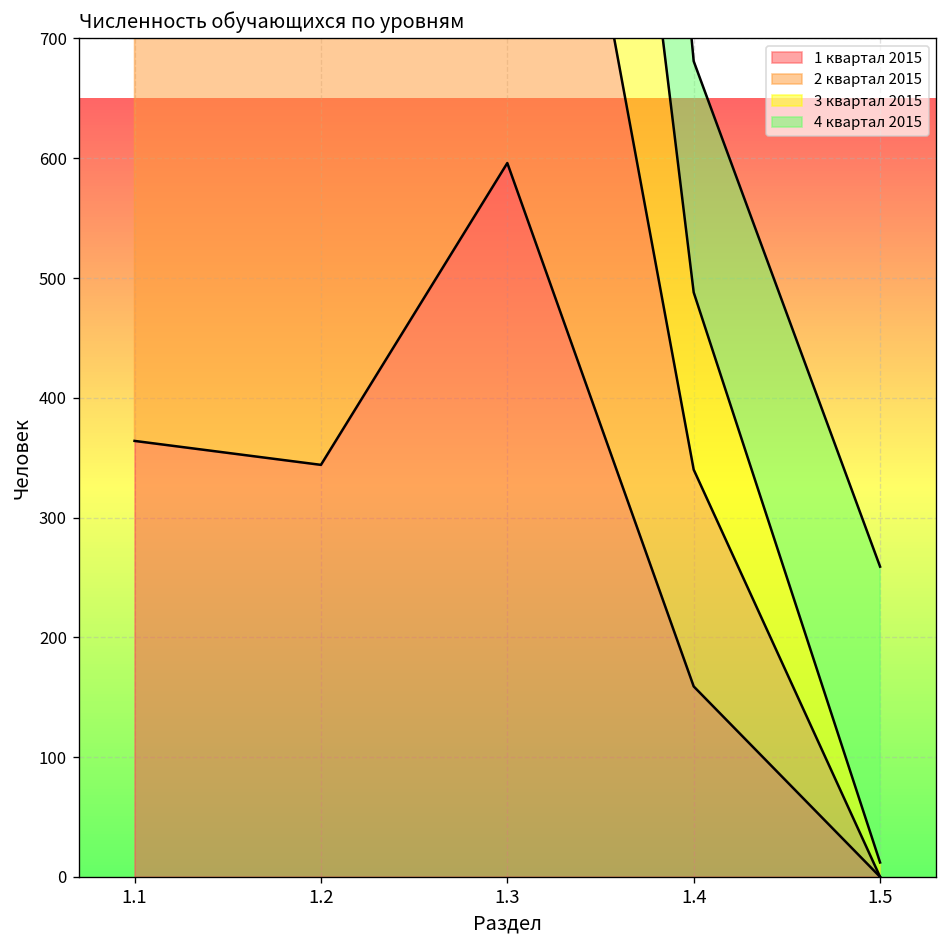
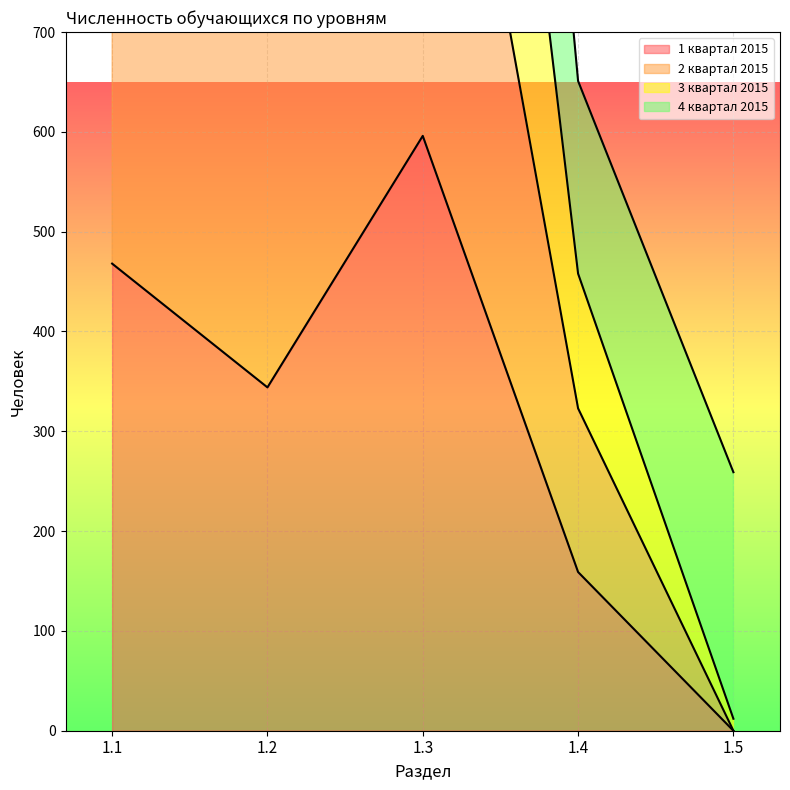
  {
    "1 квартал 2015": {
-     "1.1": 360,
+     "1.1": 470,
      "1.2": 340,
      "1.3": 600,
      "1.4": 160
    },
    "2 квартал 2015": {
-     "1.4": 180
+     "1.4": 160
    },
    "3 квартал 2015": {
-     "1.4": 150,
+     "1.4": 140,
      "1.5": 10
    },
    "4 квартал 2015": {
      "1.4": 190,
      "1.5": 250
    }
  }
